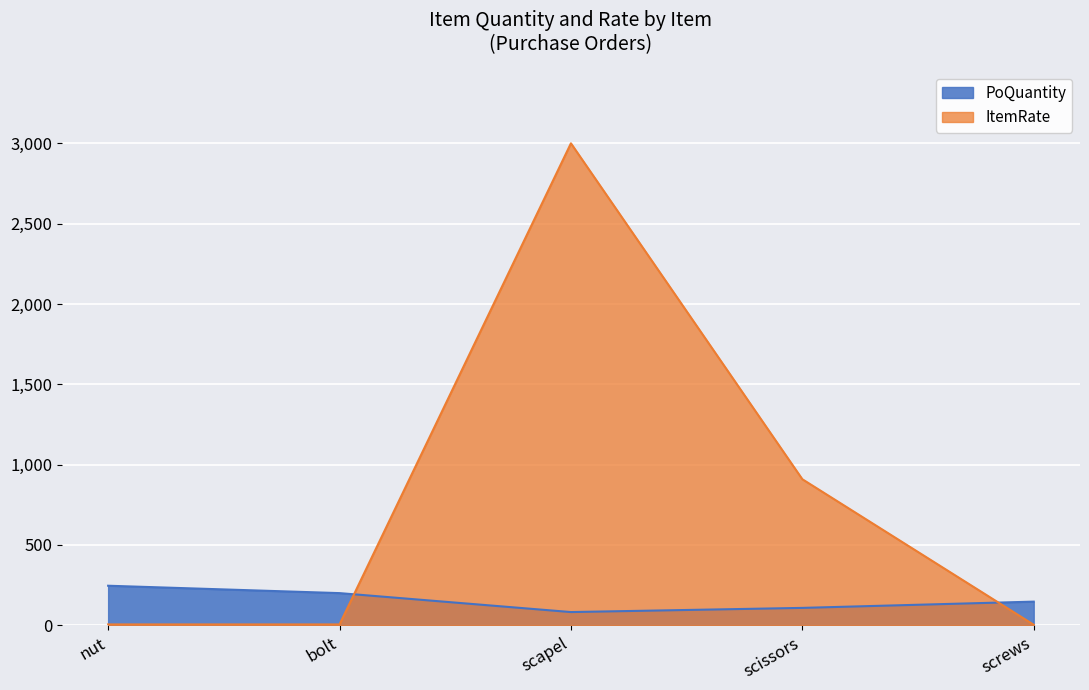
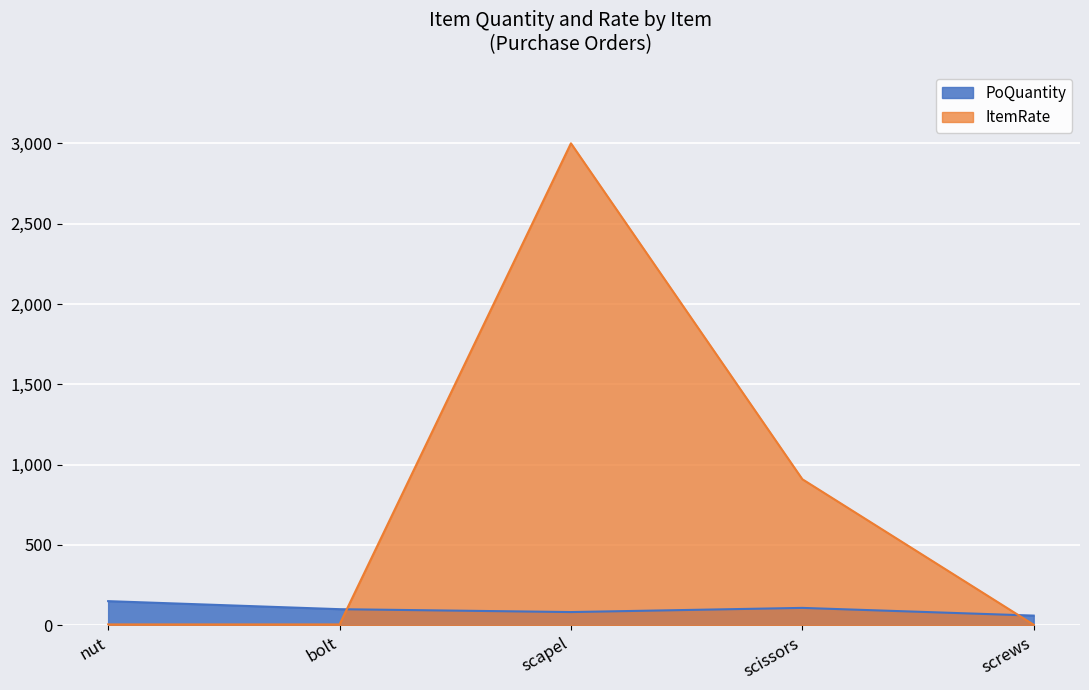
  {
    "PoQuantity": {
-     "nut": "250",
-     "bolt": "200",
+     "nut": "150",
+     "bolt": "100",
      "scapel": "80",
      "scissors": "110",
-     "screws": "150"
+     "screws": "60"
    },
    "ItemRate": {
      "nut": "10",
      "bolt": "10",
      "scapel": "3,000",
      "scissors": "910",
      "screws": "0"
    }
  }
